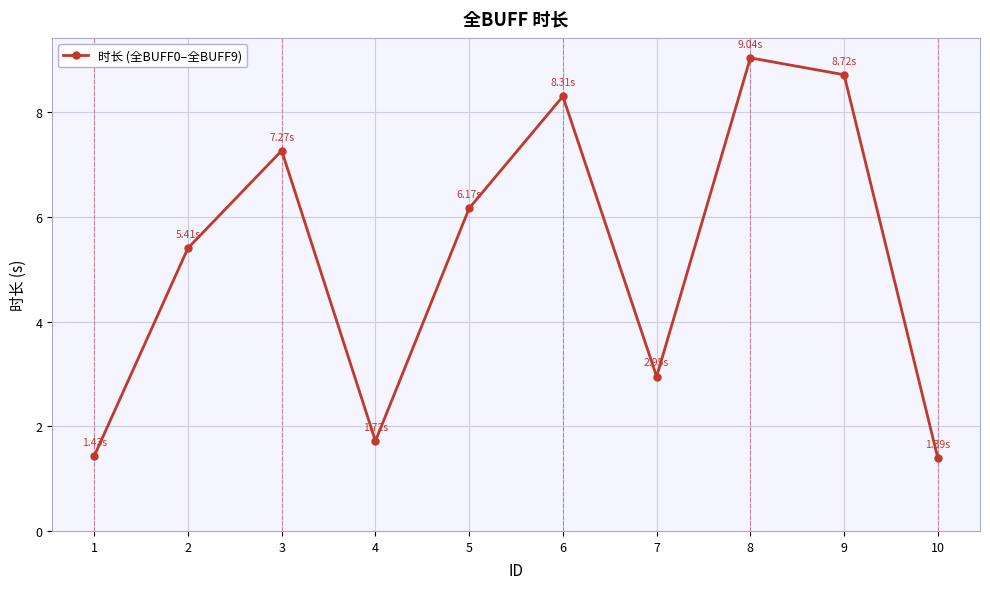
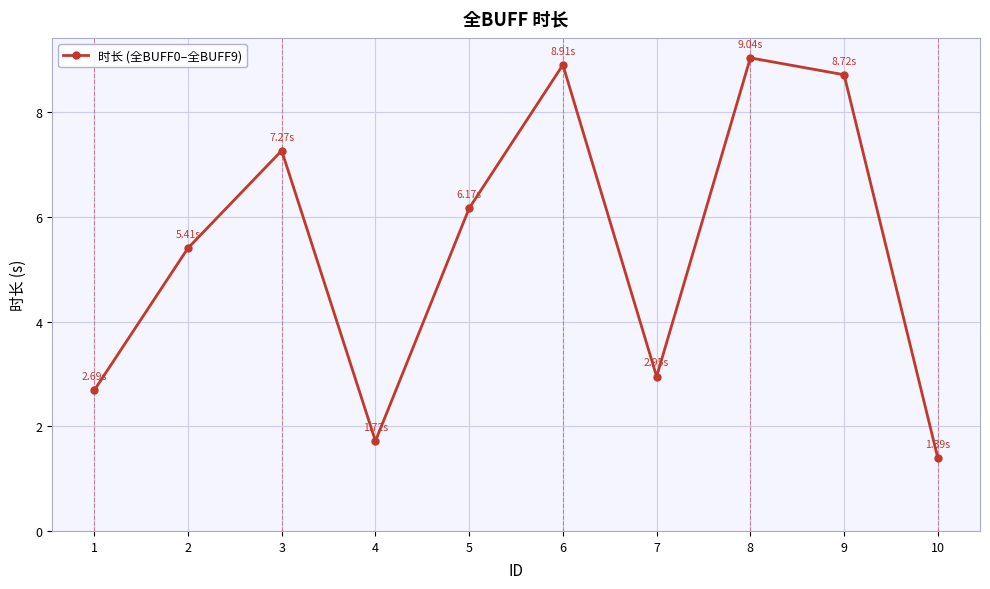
  {
-   "1": "1.43s",
+   "1": "2.69s",
    "2": "5.41s",
    "3": "7.27s",
    "4": "1.72s",
    "5": "6.17s",
-   "6": "8.31s",
+   "6": "8.91s",
    "7": "2.95s",
    "8": "9.04s",
    "9": "8.72s",
    "10": "1.39s"
  }
